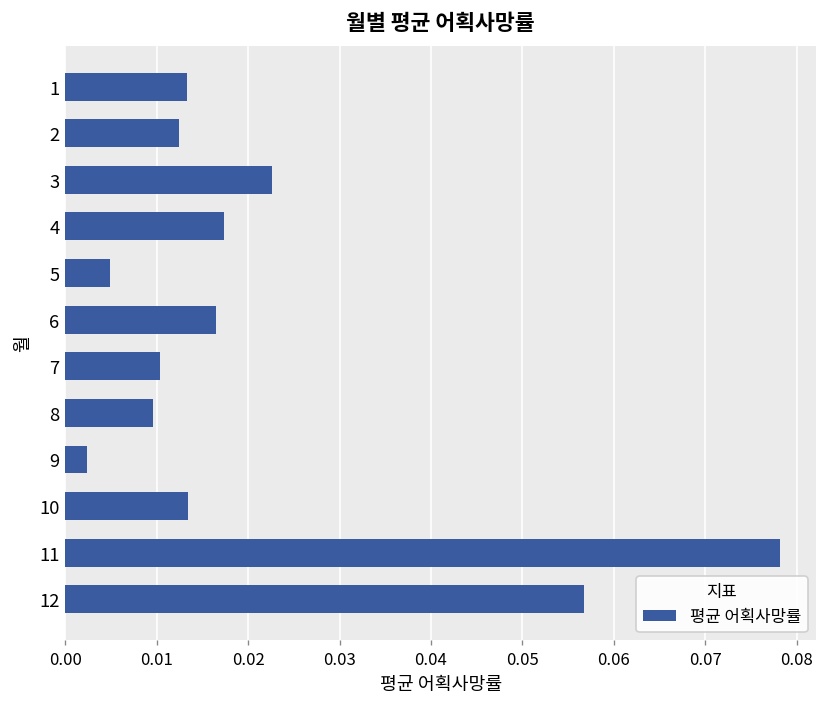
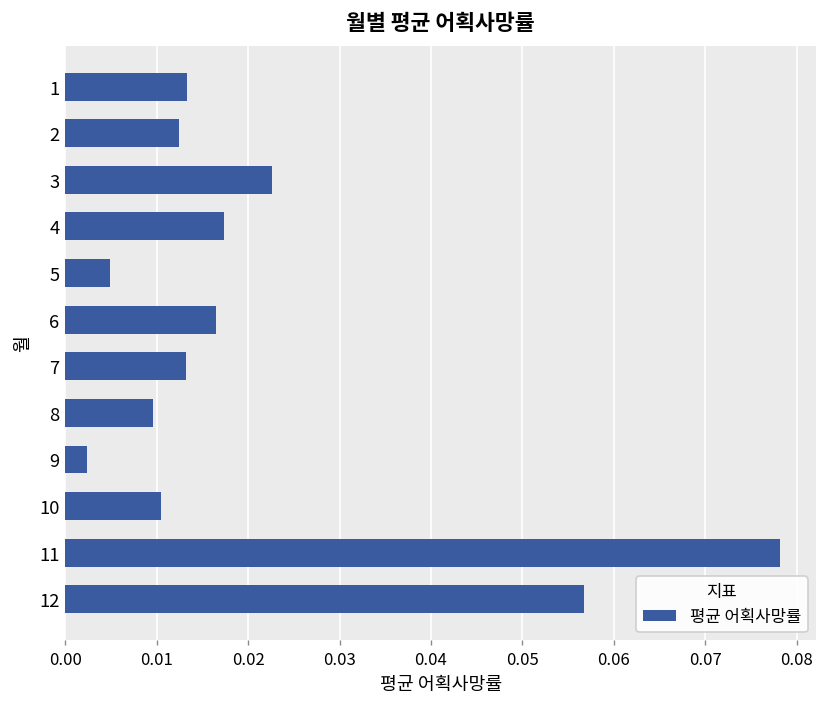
  {
    "1": 0.013,
    "2": 0.012,
    "3": 0.023,
    "4": 0.017,
    "5": 0.005,
    "6": 0.016,
-   "7": 0.010,
+   "7": 0.013,
    "8": 0.010,
    "9": 0.002,
-   "10": 0.013,
+   "10": 0.010,
    "11": 0.078,
    "12": 0.057
  }
